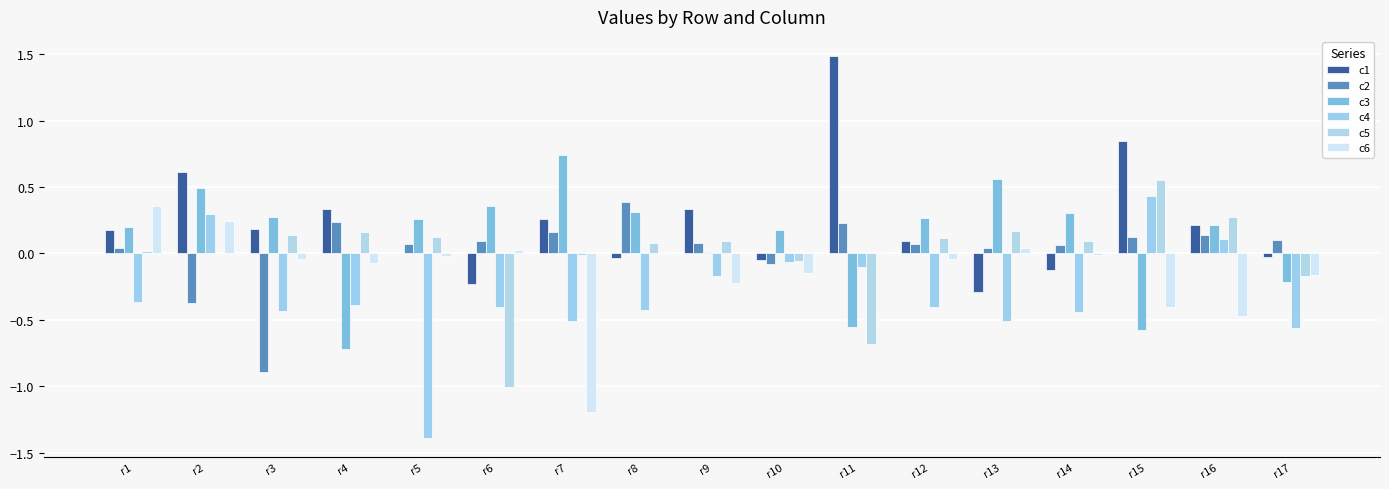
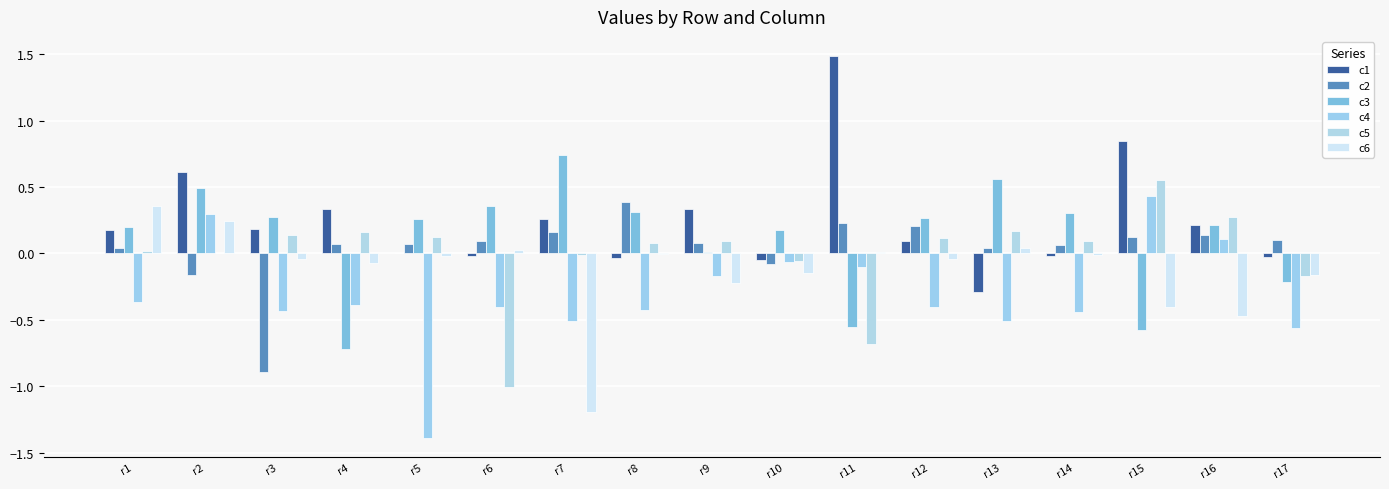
  {
    "c1": {
      "r1": 0.18,
      "r2": 0.61,
      "r3": 0.18,
      "r4": 0.33,
-     "r6": -0.23,
+     "r6": -0.02,
      "r7": 0.26,
      "r8": -0.03,
      "r9": 0.33,
      "r10": -0.05,
      "r11": 1.49,
      "r12": 0.09,
      "r13": -0.29,
-     "r14": -0.12,
+     "r14": -0.02,
      "r15": 0.85,
      "r16": 0.22,
      "r17": -0.03
    },
    "c2": {
      "r1": 0.04,
-     "r2": -0.37,
+     "r2": -0.16,
      "r3": -0.89,
-     "r4": 0.24,
+     "r4": 0.07,
      "r5": 0.07,
      "r6": 0.09,
      "r7": 0.16,
      "r8": 0.39,
      "r9": 0.08,
      "r10": -0.08,
      "r11": 0.23,
-     "r12": 0.07,
+     "r12": 0.21,
      "r13": 0.04,
      "r14": 0.07,
      "r15": 0.12,
      "r16": 0.14,
      "r17": 0.10
    }
  }
